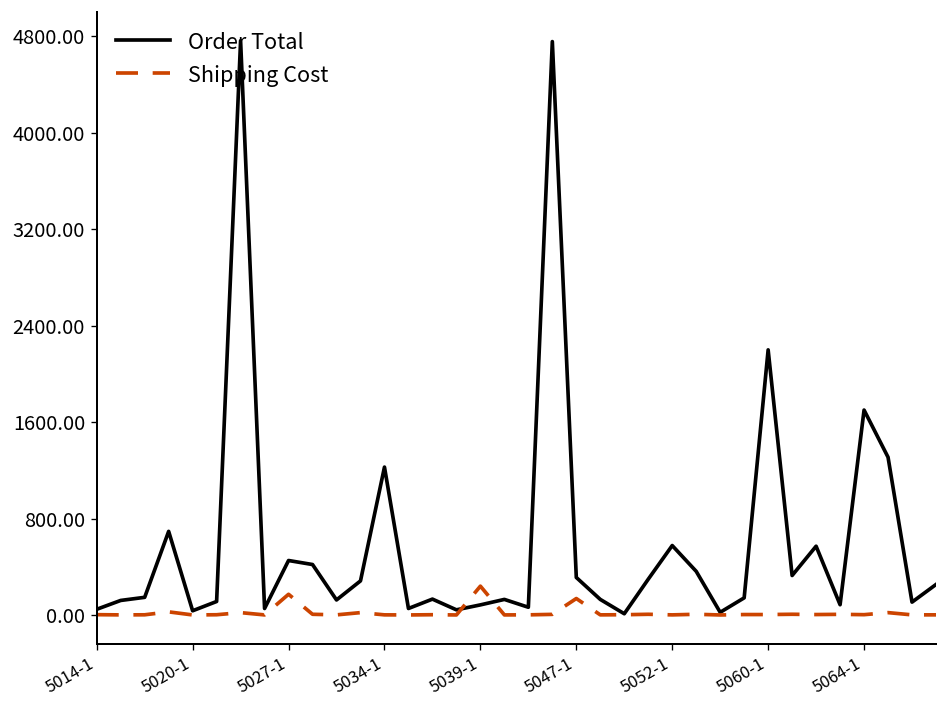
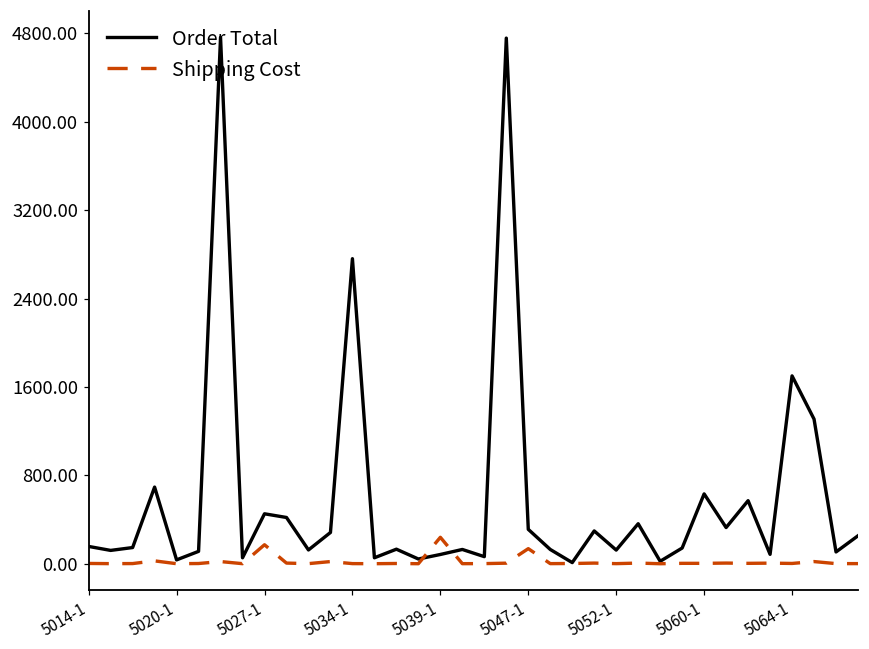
  {
    "Order Total": {
-     "5014-1": 50,
+     "5014-1": 160,
      "5020-1": 40,
      "5027-1": 450,
-     "5034-1": 1230,
+     "5034-1": 2760,
      "5039-1": 80,
      "5047-1": 310,
-     "5052-1": 580,
-     "5060-1": 2200,
+     "5052-1": 120,
+     "5060-1": 630,
      "5064-1": 1700
    },
    "Shipping Cost": {
      "5014-1": 0,
      "5020-1": 0,
      "5027-1": 170,
      "5034-1": 0,
      "5039-1": 240,
      "5047-1": 140,
      "5052-1": 0,
      "5060-1": 0,
      "5064-1": 0
    }
  }
